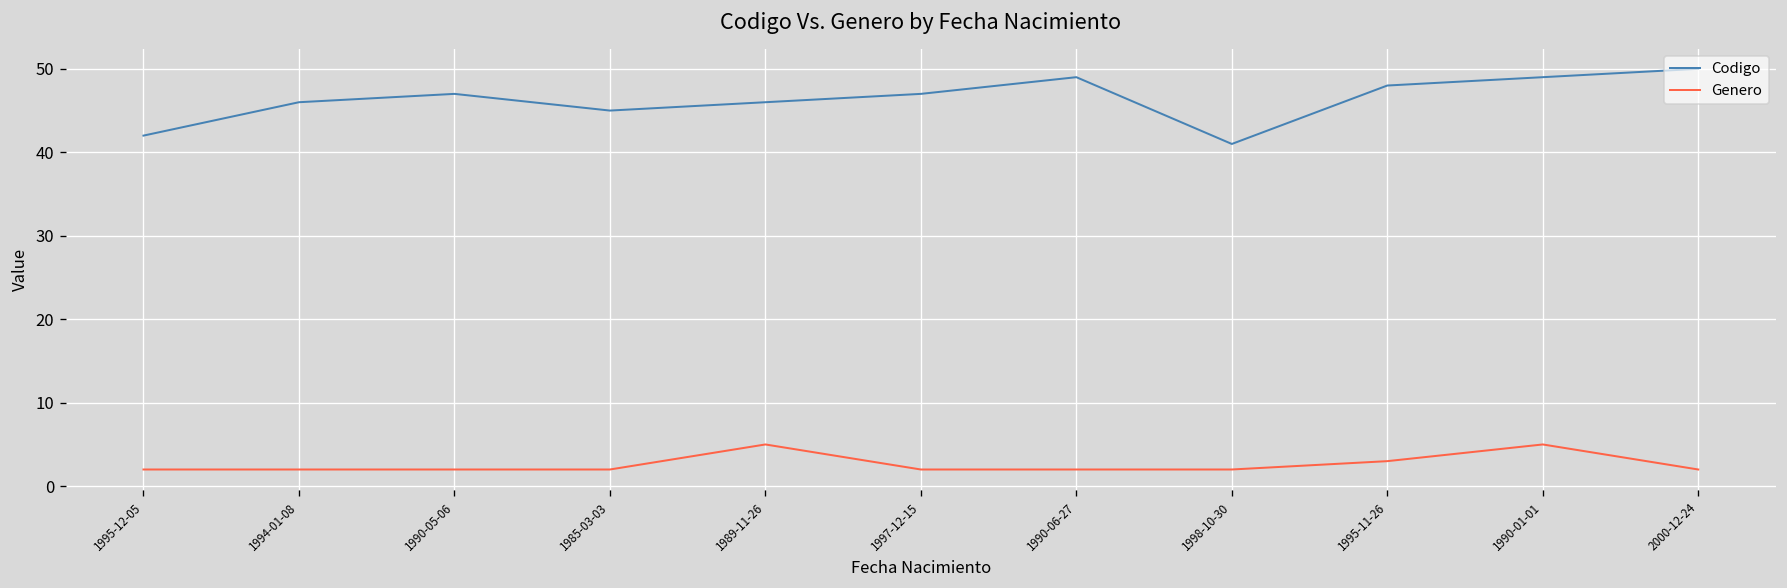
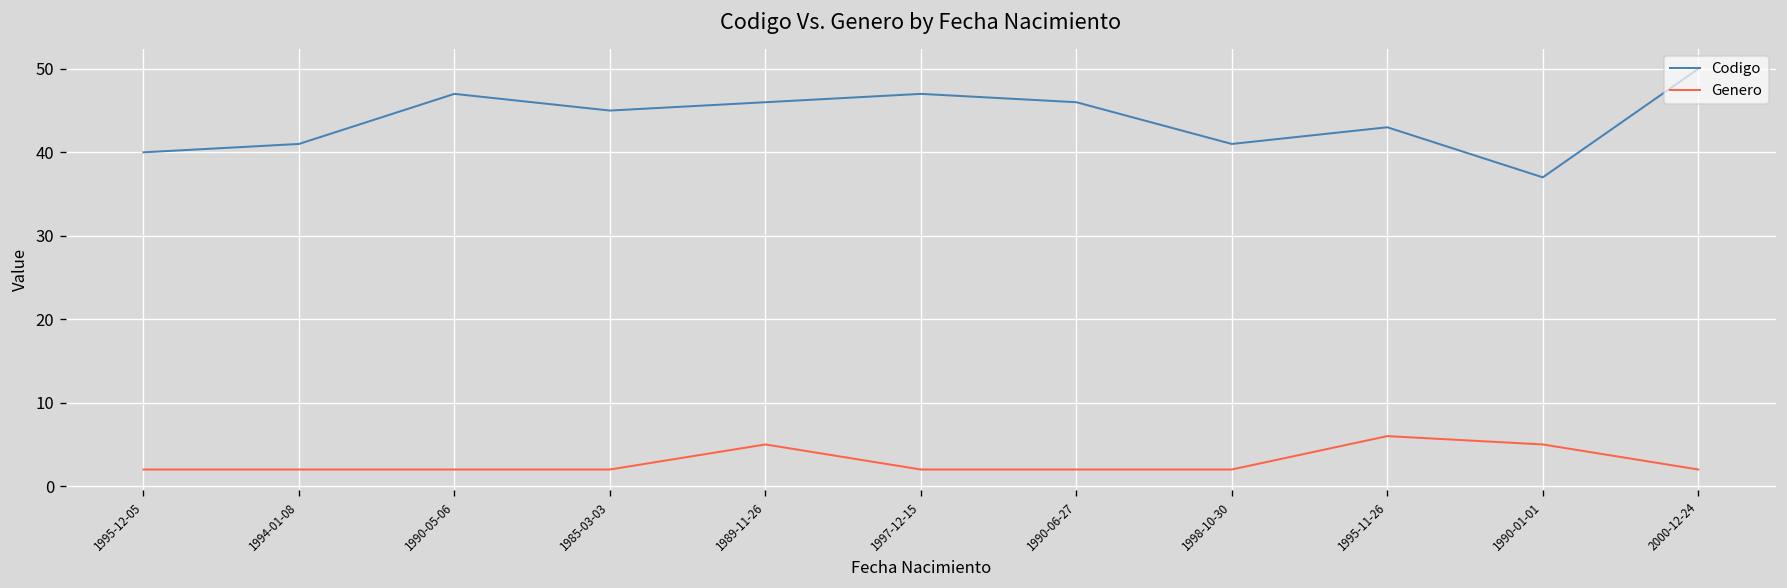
  {
    "Codigo": {
-     "1995-12-05": 42,
-     "1994-01-08": 46,
+     "1995-12-05": 40,
+     "1994-01-08": 41,
      "1990-05-06": 47,
      "1985-03-03": 45,
      "1989-11-26": 46,
      "1997-12-15": 47,
-     "1990-06-27": 49,
+     "1990-06-27": 46,
      "1998-10-30": 41,
-     "1995-11-26": 48,
-     "1990-01-01": 49
+     "1995-11-26": 43,
+     "1990-01-01": 37
    },
    "Genero": {
      "1995-12-05": 2,
      "1994-01-08": 2,
      "1990-05-06": 2,
      "1985-03-03": 2,
      "1989-11-26": 5,
      "1997-12-15": 2,
      "1990-06-27": 2,
      "1998-10-30": 2,
-     "1995-11-26": 3,
+     "1995-11-26": 6,
      "1990-01-01": 5,
      "2000-12-24": 2
    }
  }
